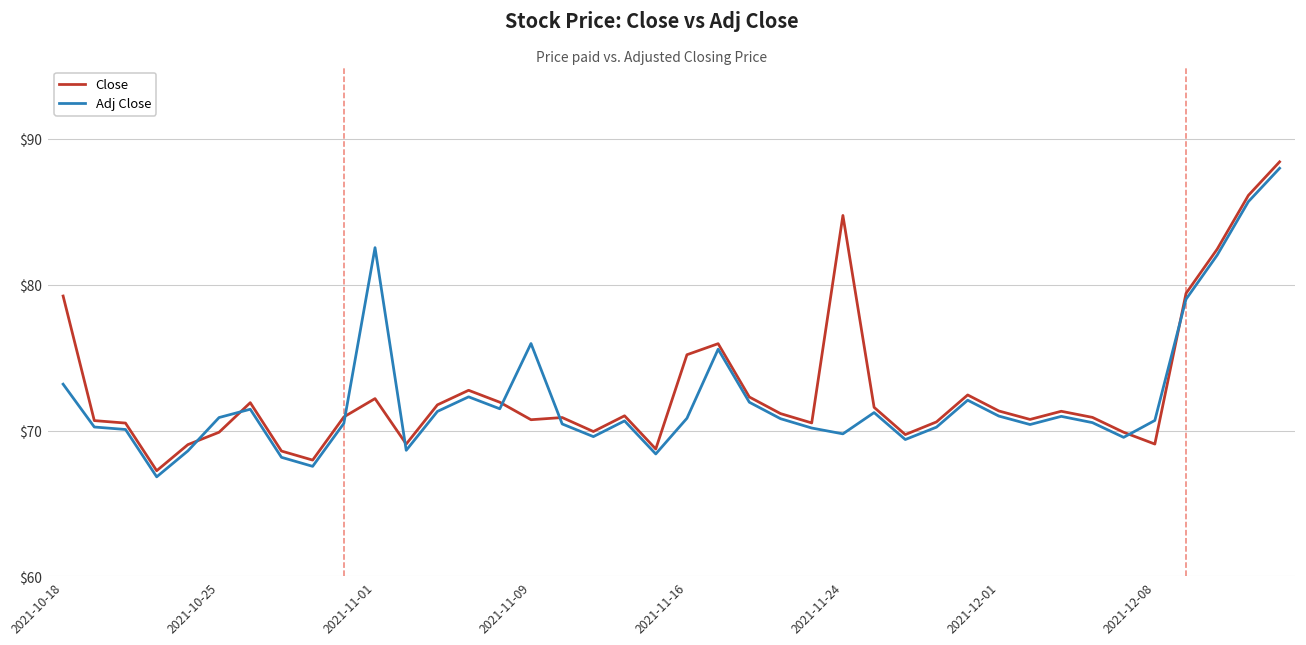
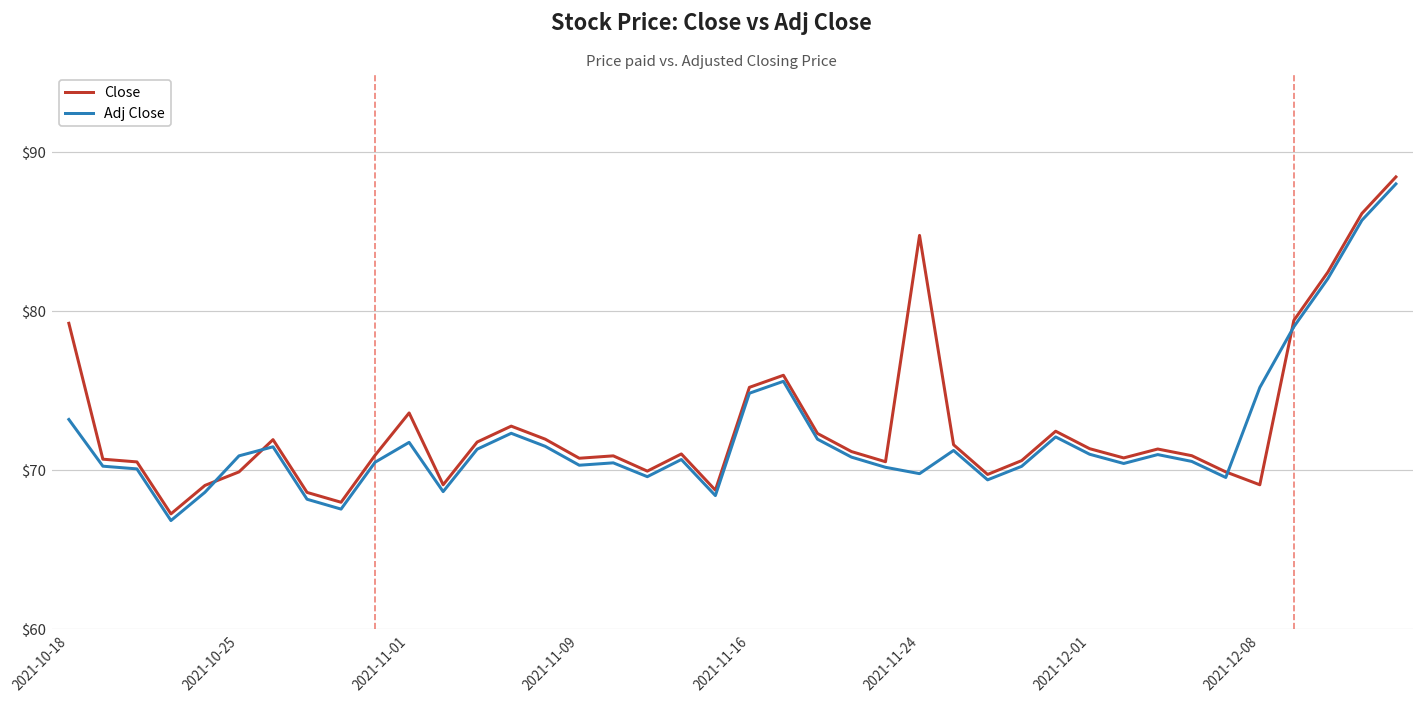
  {
    "Close": {
      "2021-10-18": "$79.2",
      "2021-10-25": "$69.9",
-     "2021-11-01": "$72.2",
+     "2021-11-01": "$73.6",
      "2021-11-09": "$70.8",
      "2021-11-16": "$75.2",
      "2021-11-24": "$84.8",
      "2021-12-01": "$71.4",
      "2021-12-08": "$69.1"
    },
    "Adj Close": {
      "2021-10-18": "$73.2",
      "2021-10-25": "$70.9",
-     "2021-11-01": "$82.6",
-     "2021-11-09": "$76.0",
-     "2021-11-16": "$70.9",
+     "2021-11-01": "$71.8",
+     "2021-11-09": "$70.3",
+     "2021-11-16": "$74.8",
      "2021-11-24": "$69.8",
      "2021-12-01": "$71.0",
-     "2021-12-08": "$70.7"
+     "2021-12-08": "$75.2"
    }
  }
